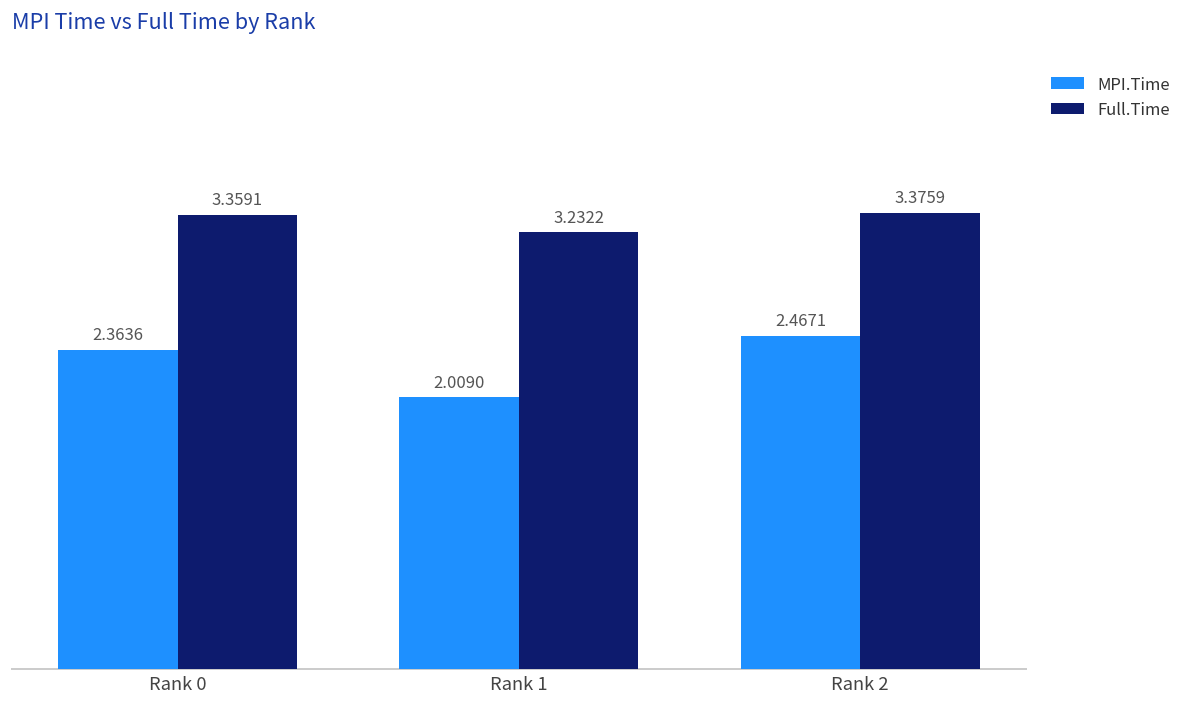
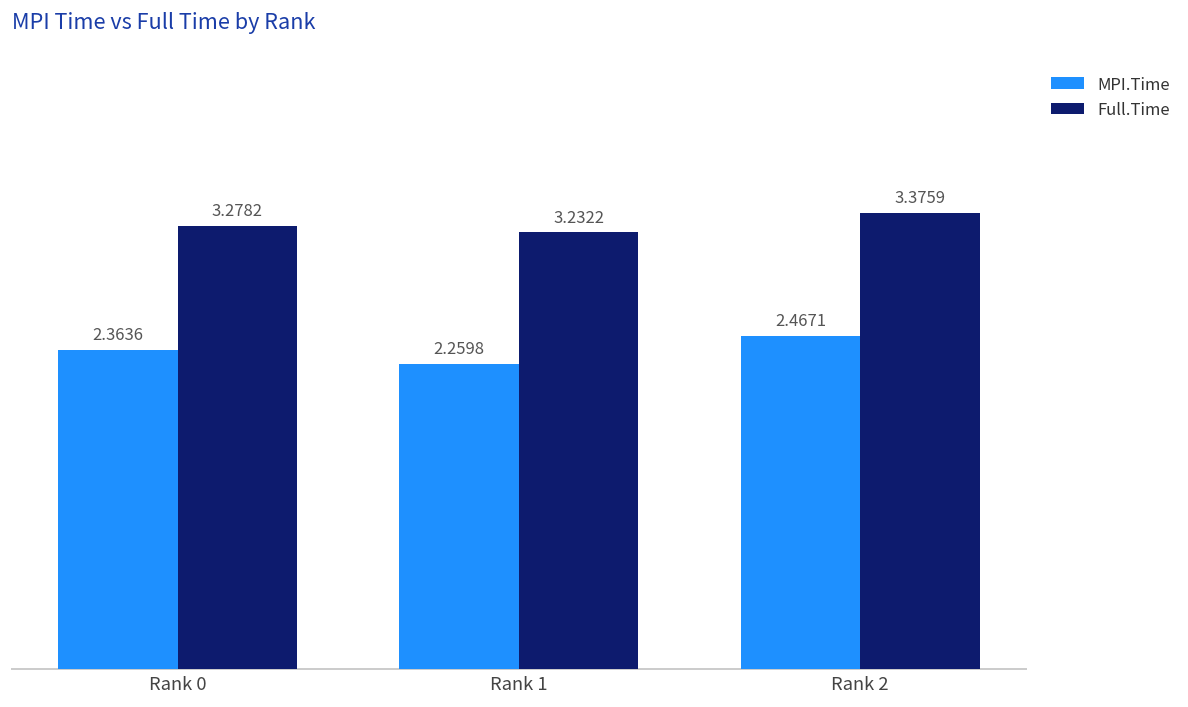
  {
    "MPI.Time": {
      "Rank 0": 2.3636,
-     "Rank 1": 2.0090,
+     "Rank 1": 2.2598,
      "Rank 2": 2.4671
    },
    "Full.Time": {
-     "Rank 0": 3.3591,
+     "Rank 0": 3.2782,
      "Rank 1": 3.2322,
      "Rank 2": 3.3759
    }
  }
